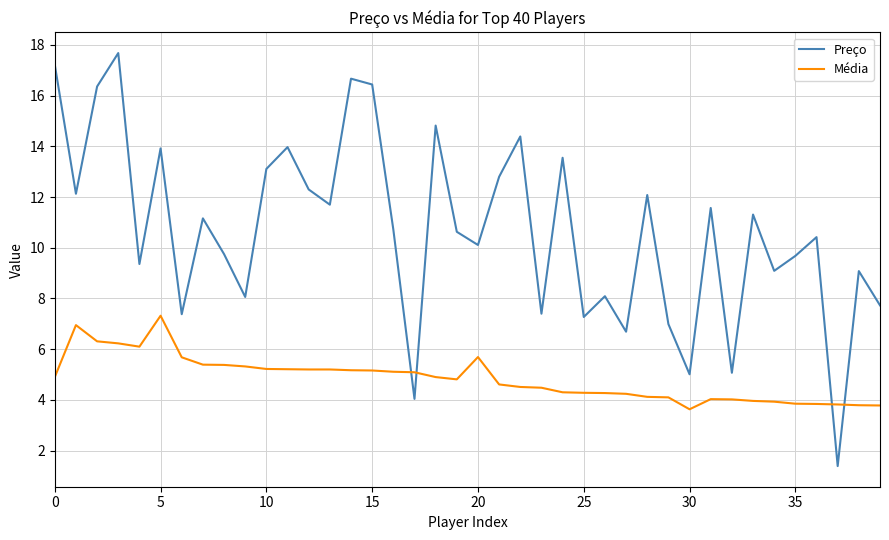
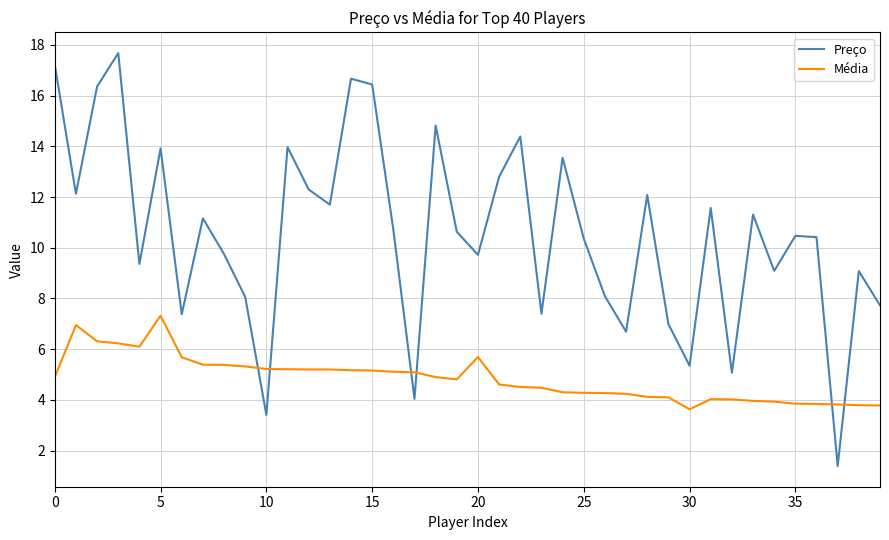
  {
    "Preço": {
      "0": 17.2,
      "5": 13.9,
-     "10": 13.1,
+     "10": 3.4,
      "15": 16.4,
-     "20": 10.1,
-     "25": 7.3,
-     "30": 5.0,
-     "35": 9.7
+     "20": 9.7,
+     "25": 10.4,
+     "30": 5.4,
+     "35": 10.5
    },
    "Média": {
      "0": 4.9,
      "5": 7.3,
      "10": 5.2,
      "15": 5.2,
      "20": 5.7,
      "25": 4.3,
      "30": 3.6,
      "35": 3.9
    }
  }
